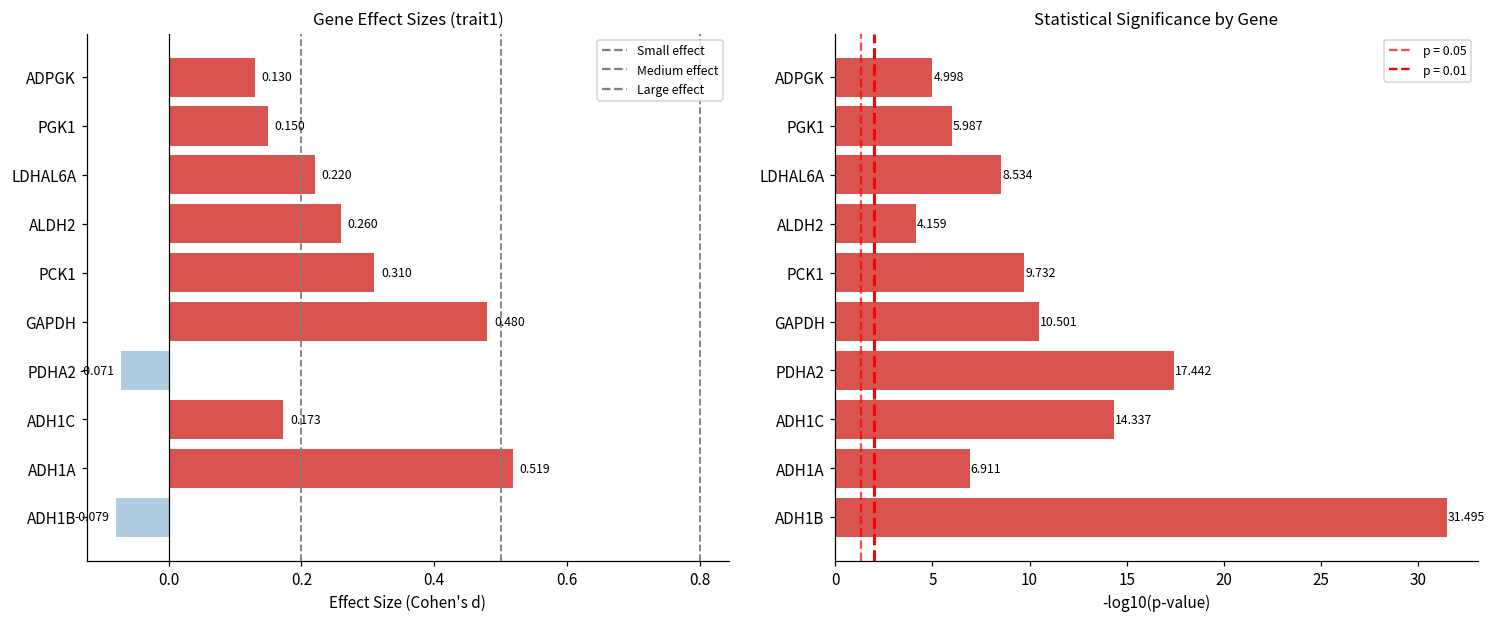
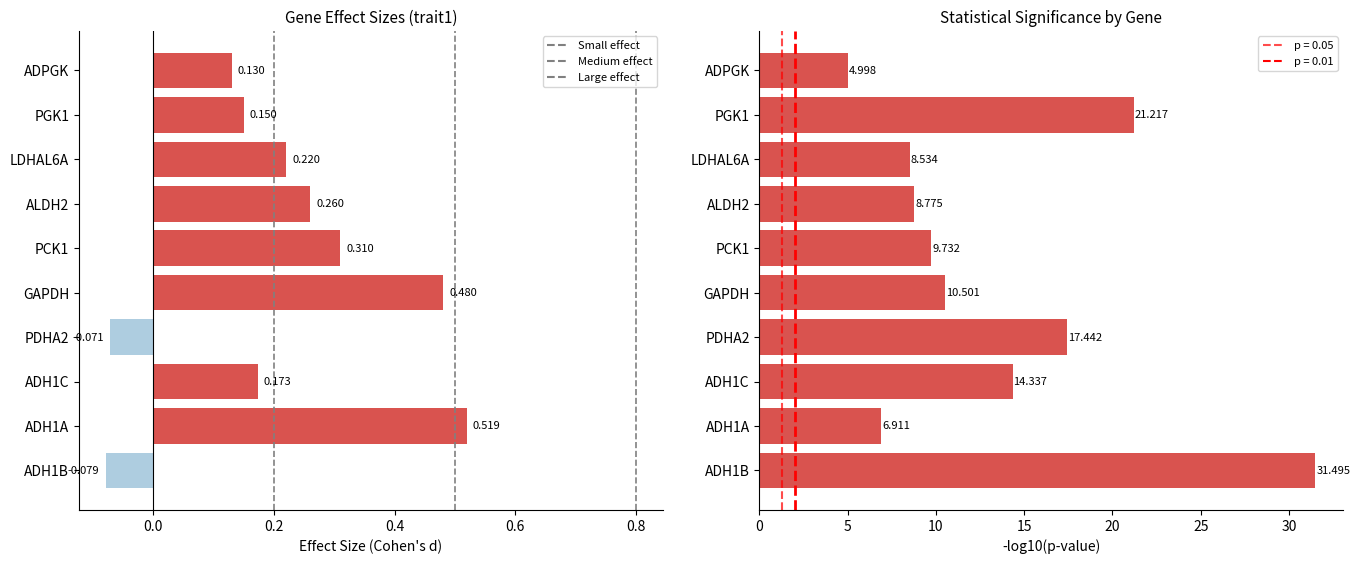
  {
    "Gene Effect Sizes (trait1)": {
      "ADPGK": 0.130,
      "PGK1": 0.150,
      "LDHAL6A": 0.220,
      "ALDH2": 0.260,
      "PCK1": 0.310,
      "GAPDH": 0.480,
      "PDHA2": -0.071,
      "ADH1C": 0.173,
      "ADH1A": 0.519,
      "ADH1B": -0.079
    },
    "Statistical Significance by Gene": {
      "ADPGK": 4.998,
-     "PGK1": 5.987,
+     "PGK1": 21.217,
      "LDHAL6A": 8.534,
-     "ALDH2": 4.159,
+     "ALDH2": 8.775,
      "PCK1": 9.732,
      "GAPDH": 10.501,
      "PDHA2": 17.442,
      "ADH1C": 14.337,
      "ADH1A": 6.911,
      "ADH1B": 31.495
    }
  }
